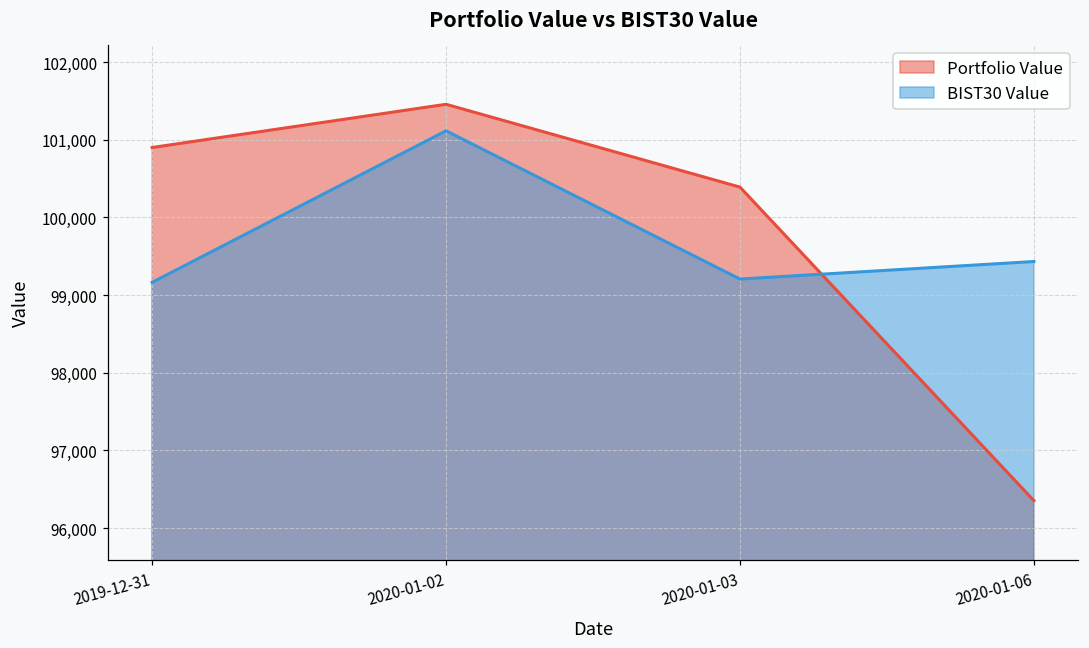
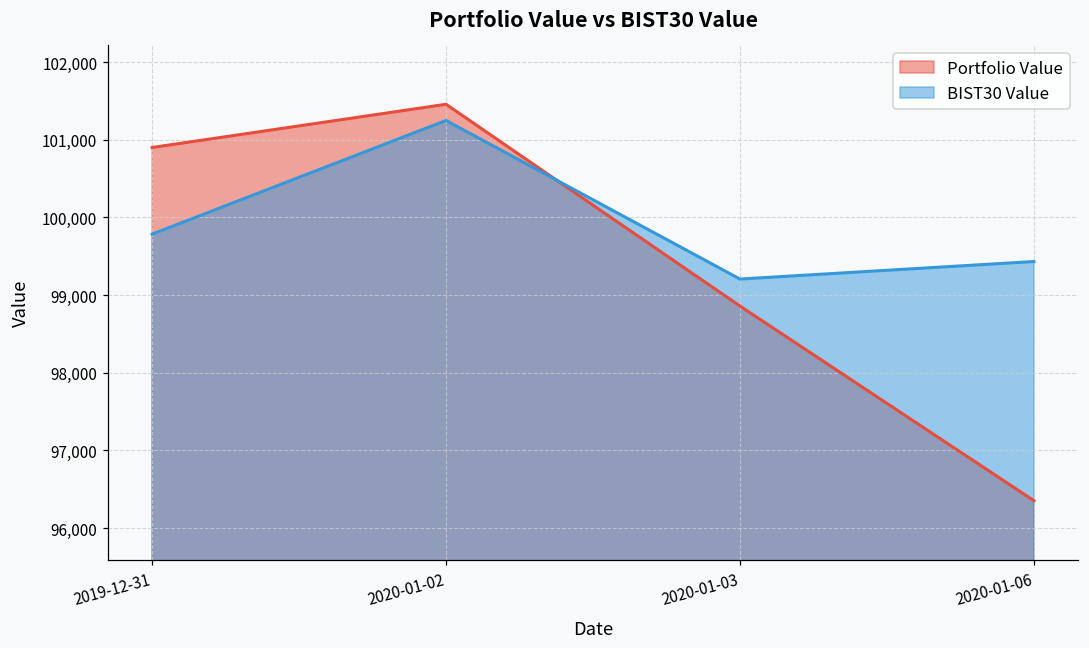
  {
    "Portfolio Value": {
      "2019-12-31": "100,900",
      "2020-01-02": "101,500",
-     "2020-01-03": "100,400",
+     "2020-01-03": "98,900",
      "2020-01-06": "96,400"
    },
    "BIST30 Value": {
-     "2019-12-31": "99,200",
-     "2020-01-02": "101,100",
+     "2019-12-31": "99,800",
+     "2020-01-02": "101,200",
      "2020-01-03": "99,200",
      "2020-01-06": "99,400"
    }
  }
